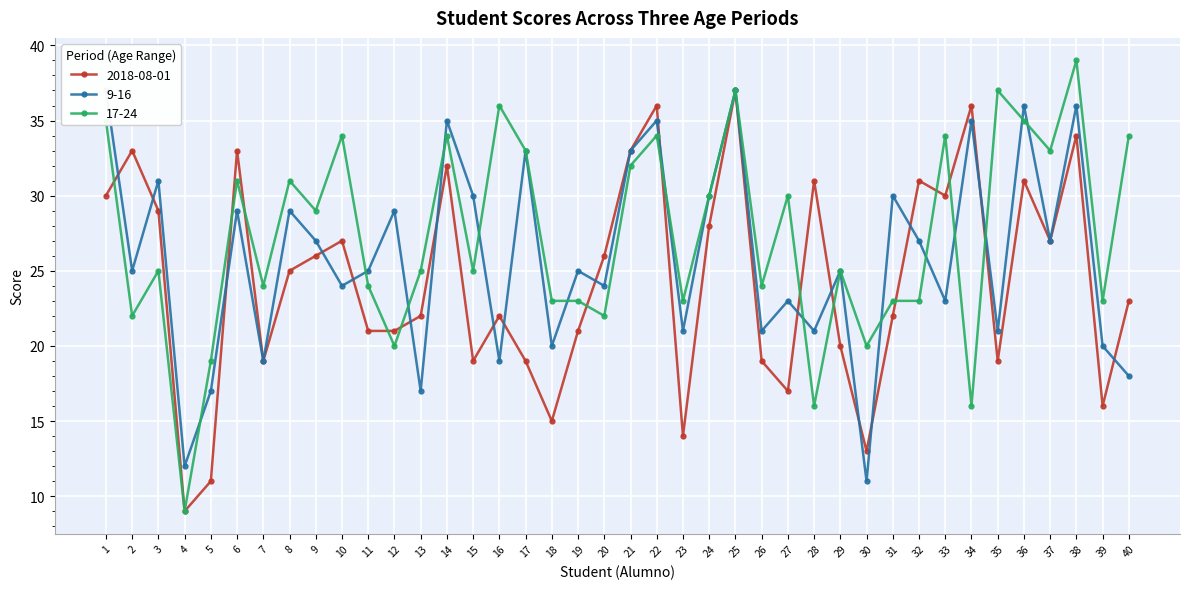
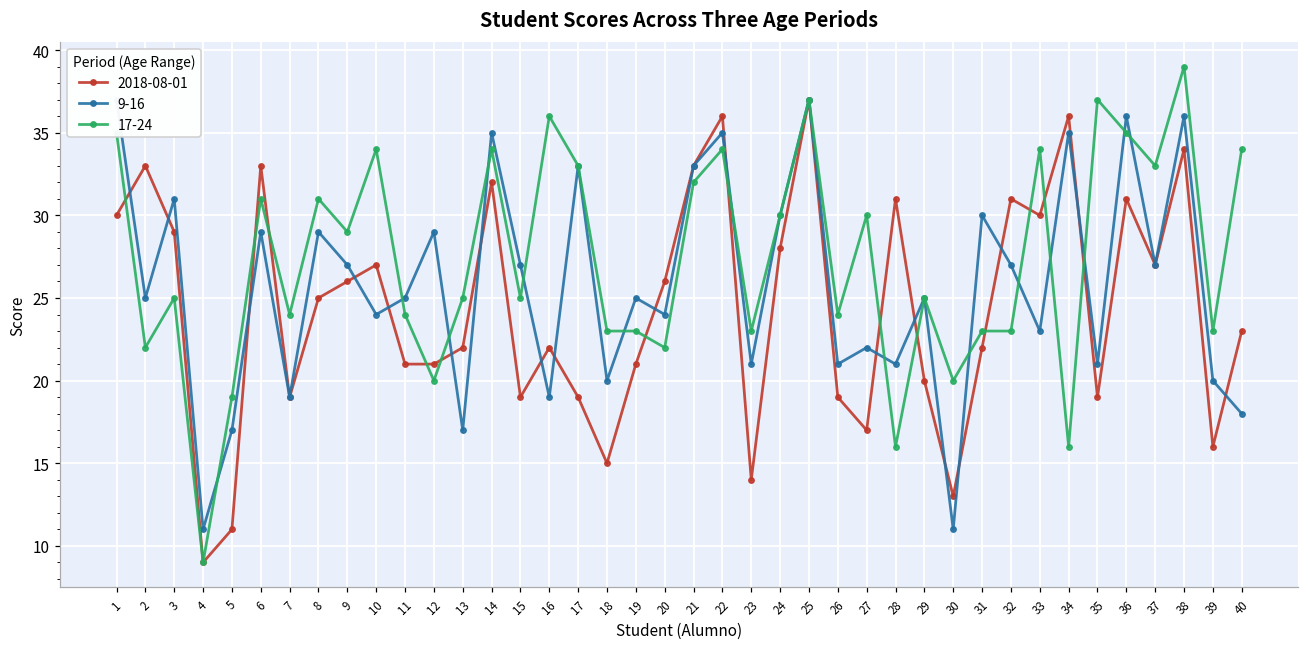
  {
    "2018-08-01": {
      "1": 30,
      "2": 33,
      "3": 29,
      "5": 11,
      "6": 33,
      "8": 25,
      "9": 26,
      "10": 27,
      "11": 21,
      "12": 21,
      "13": 22,
      "14": 32,
      "15": 19,
      "16": 22,
      "17": 19,
      "18": 15,
      "19": 21,
      "20": 26,
      "22": 36,
      "23": 14,
      "24": 28,
      "26": 19,
      "27": 17,
      "28": 31,
      "29": 20,
      "30": 13,
      "31": 22,
      "32": 31,
      "33": 30,
      "34": 36,
      "35": 19,
      "36": 31,
      "38": 34,
      "39": 16,
      "40": 23
    },
    "9-16": {
      "2": 25,
      "3": 31,
-     "4": 12,
+     "4": 11,
      "5": 17,
      "6": 29,
      "8": 29,
      "9": 27,
      "10": 24,
      "11": 25,
      "12": 29,
      "13": 17,
      "14": 35,
-     "15": 30,
+     "15": 27,
      "16": 19,
      "18": 20,
      "19": 25,
      "20": 24,
      "22": 35,
      "23": 21,
      "26": 21,
-     "27": 23,
+     "27": 22,
      "28": 21,
      "30": 11,
      "31": 30,
      "32": 27,
      "33": 23,
      "34": 35,
      "35": 21,
      "36": 36,
      "38": 36,
      "39": 20,
      "40": 18
    },
    "17-24": {
      "2": 22,
      "3": 25,
      "5": 19,
      "6": 31,
      "7": 24,
      "8": 31,
      "9": 29,
      "10": 34,
      "11": 24,
      "12": 20,
      "13": 25,
      "14": 34,
      "15": 25,
      "16": 36,
      "18": 23,
      "19": 23,
      "20": 22,
      "21": 32,
      "22": 34,
      "23": 23,
      "26": 24,
      "27": 30,
      "28": 16,
      "30": 20,
      "31": 23,
      "32": 23,
      "33": 34,
      "34": 16,
      "35": 37,
      "36": 35,
      "37": 33,
      "38": 39,
      "39": 23,
      "40": 34
    }
  }
